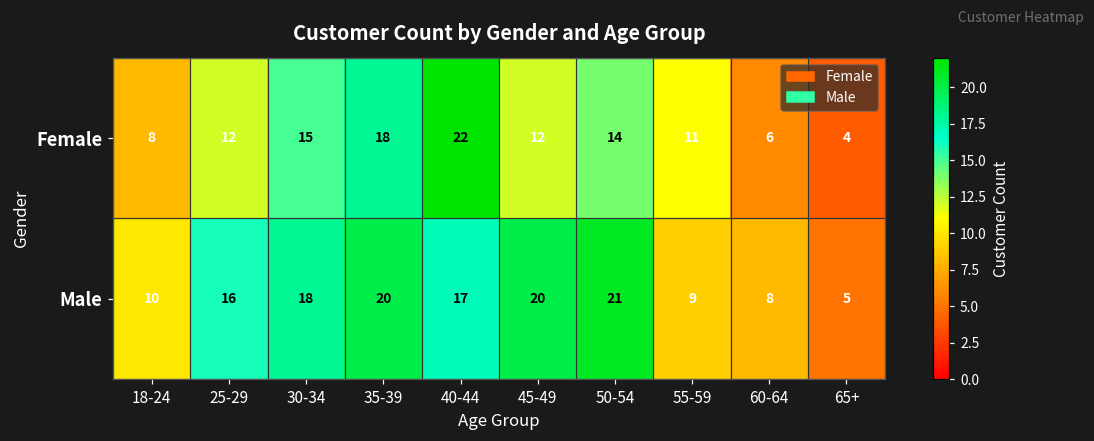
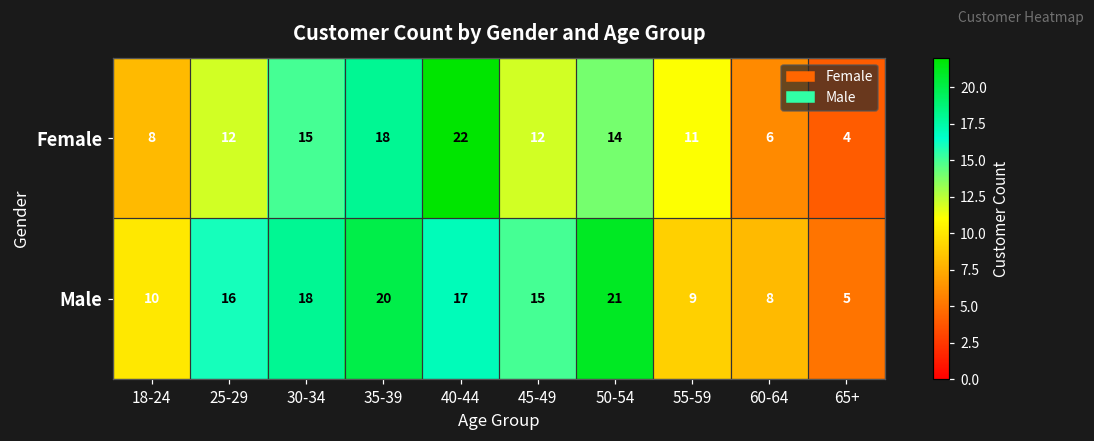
  {
    "Female": {
      "18-24": 8,
      "25-29": 12,
      "30-34": 15,
      "35-39": 18,
      "40-44": 22,
      "45-49": 12,
      "50-54": 14,
      "55-59": 11,
      "60-64": 6,
      "65+": 4
    },
    "Male": {
      "18-24": 10,
      "25-29": 16,
      "30-34": 18,
      "35-39": 20,
      "40-44": 17,
-     "45-49": 20,
+     "45-49": 15,
      "50-54": 21,
      "55-59": 9,
      "60-64": 8,
      "65+": 5
    }
  }
